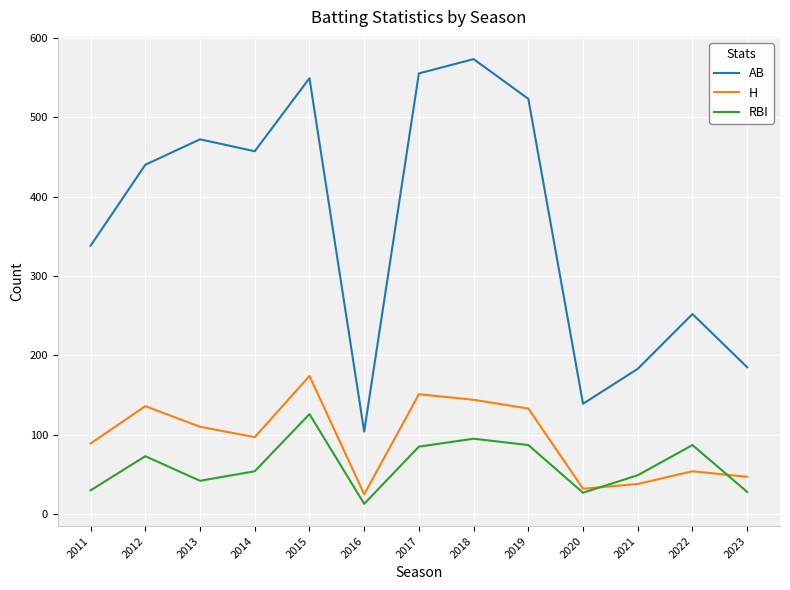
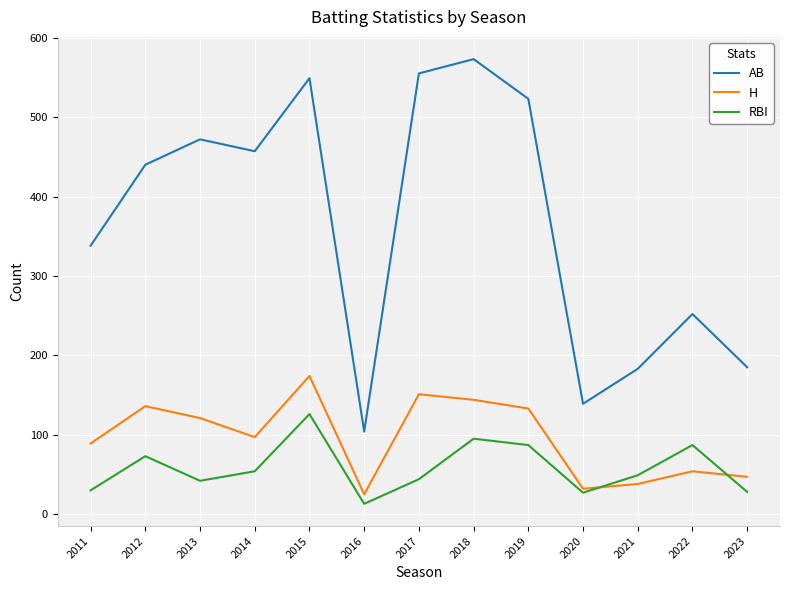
  {
    "AB": {
      "2011": 340,
      "2012": 440,
      "2013": 470,
      "2014": 460,
      "2015": 550,
      "2016": 100,
      "2017": 560,
      "2018": 570,
      "2019": 520,
      "2020": 140,
      "2021": 180,
      "2022": 250,
      "2023": 190
    },
    "H": {
      "2011": 90,
      "2012": 140,
-     "2013": 110,
+     "2013": 120,
      "2014": 100,
      "2015": 170,
      "2016": 30,
      "2017": 150,
      "2018": 140,
      "2019": 130,
      "2020": 30,
      "2021": 40,
      "2022": 50,
      "2023": 50
    },
    "RBI": {
      "2011": 30,
      "2012": 70,
      "2013": 40,
      "2014": 50,
      "2015": 130,
      "2016": 10,
-     "2017": 90,
+     "2017": 40,
      "2018": 100,
      "2019": 90,
      "2020": 30,
      "2021": 50,
      "2022": 90,
      "2023": 30
    }
  }
